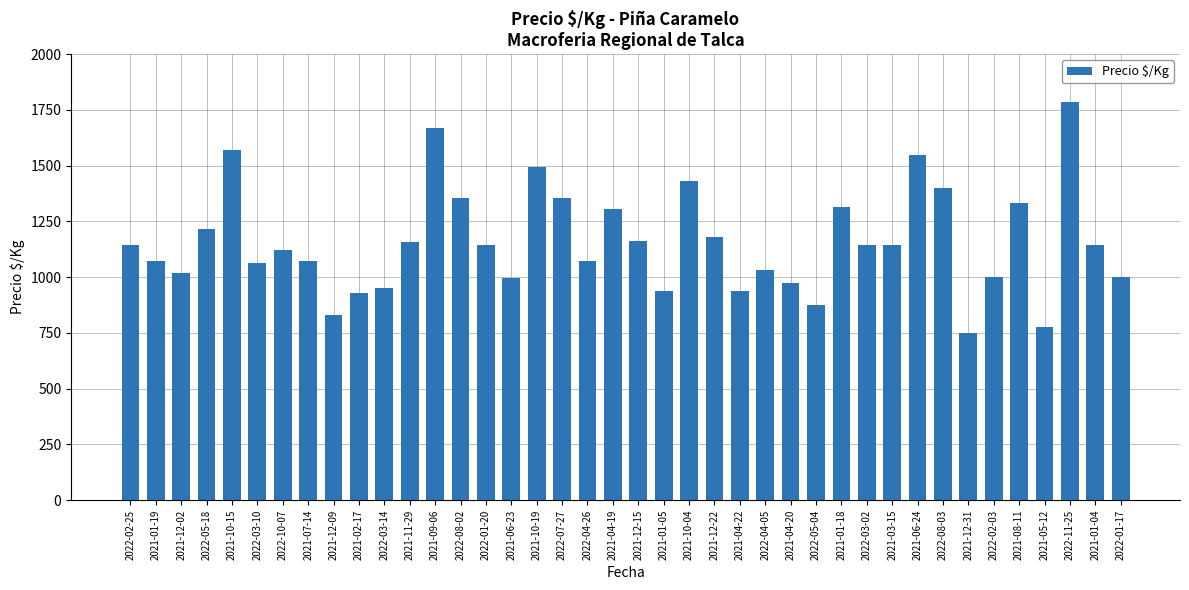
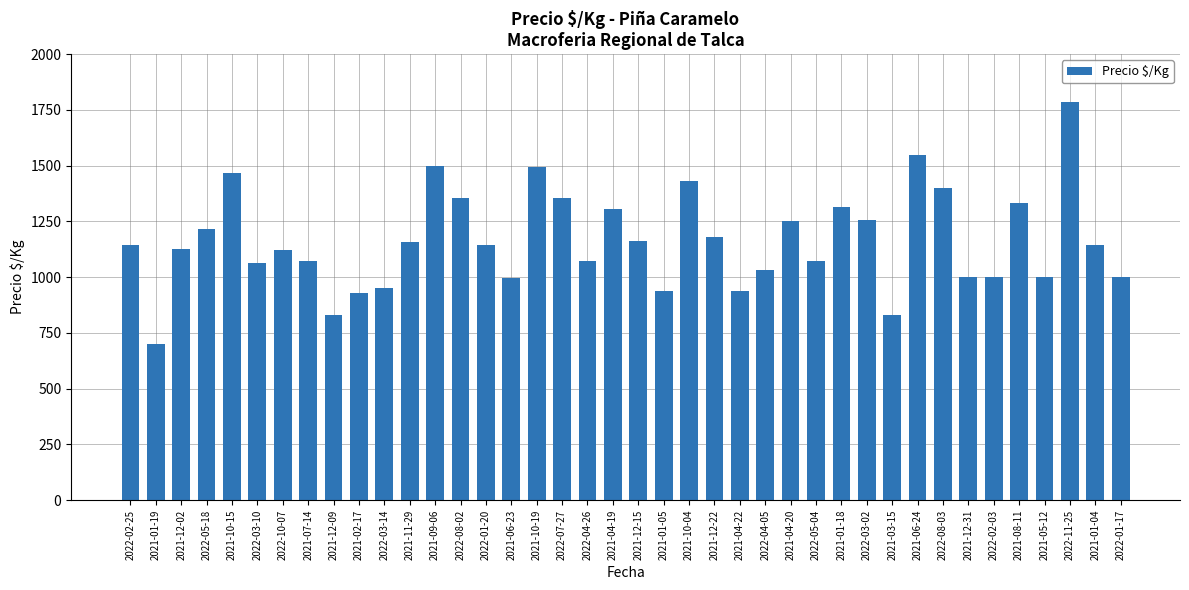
  {
    "2022-02-25": 1140,
-   "2021-01-19": 1070,
-   "2021-12-02": 1020,
+   "2021-01-19": 700,
+   "2021-12-02": 1130,
    "2022-05-18": 1210,
-   "2021-10-15": 1570,
+   "2021-10-15": 1470,
    "2022-03-10": 1060,
    "2022-10-07": 1120,
    "2021-07-14": 1070,
    "2021-12-09": 830,
    "2021-02-17": 930,
    "2022-03-14": 950,
    "2021-11-29": 1160,
-   "2021-09-06": 1670,
+   "2021-09-06": 1500,
    "2022-08-02": 1360,
    "2022-01-20": 1140,
    "2021-06-23": 1000,
    "2021-10-19": 1490,
    "2022-07-27": 1360,
    "2022-04-26": 1070,
    "2021-04-19": 1310,
    "2021-12-15": 1160,
    "2021-01-05": 940,
    "2021-10-04": 1430,
    "2021-12-22": 1180,
    "2021-04-22": 940,
    "2022-04-05": 1030,
-   "2021-04-20": 980,
-   "2022-05-04": 880,
+   "2021-04-20": 1250,
+   "2022-05-04": 1070,
    "2021-01-18": 1320,
-   "2022-03-02": 1140,
-   "2021-03-15": 1140,
+   "2022-03-02": 1260,
+   "2021-03-15": 830,
    "2021-06-24": 1550,
    "2022-08-03": 1400,
-   "2021-12-31": 750,
+   "2021-12-31": 1000,
    "2022-02-03": 1000,
    "2021-08-11": 1330,
-   "2021-05-12": 780,
+   "2021-05-12": 1000,
    "2022-11-25": 1790,
    "2021-01-04": 1140,
    "2022-01-17": 1000
  }
